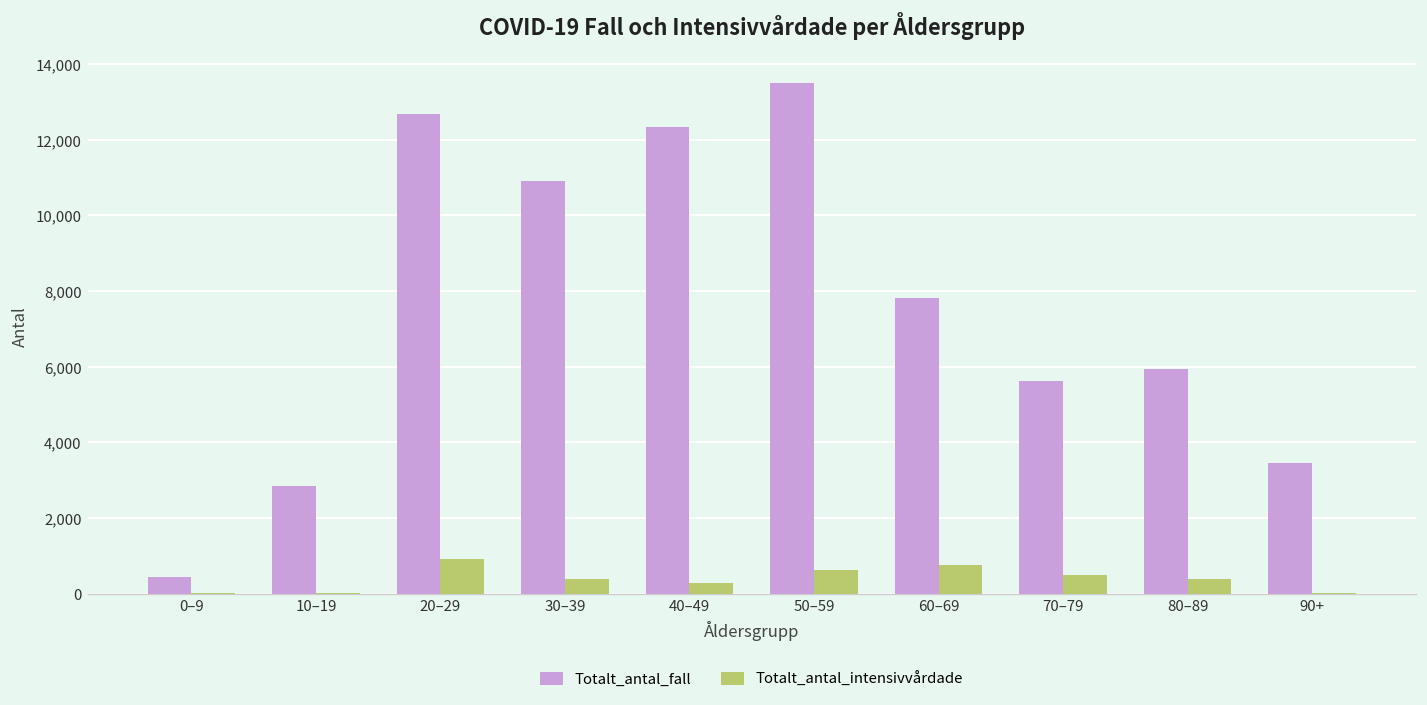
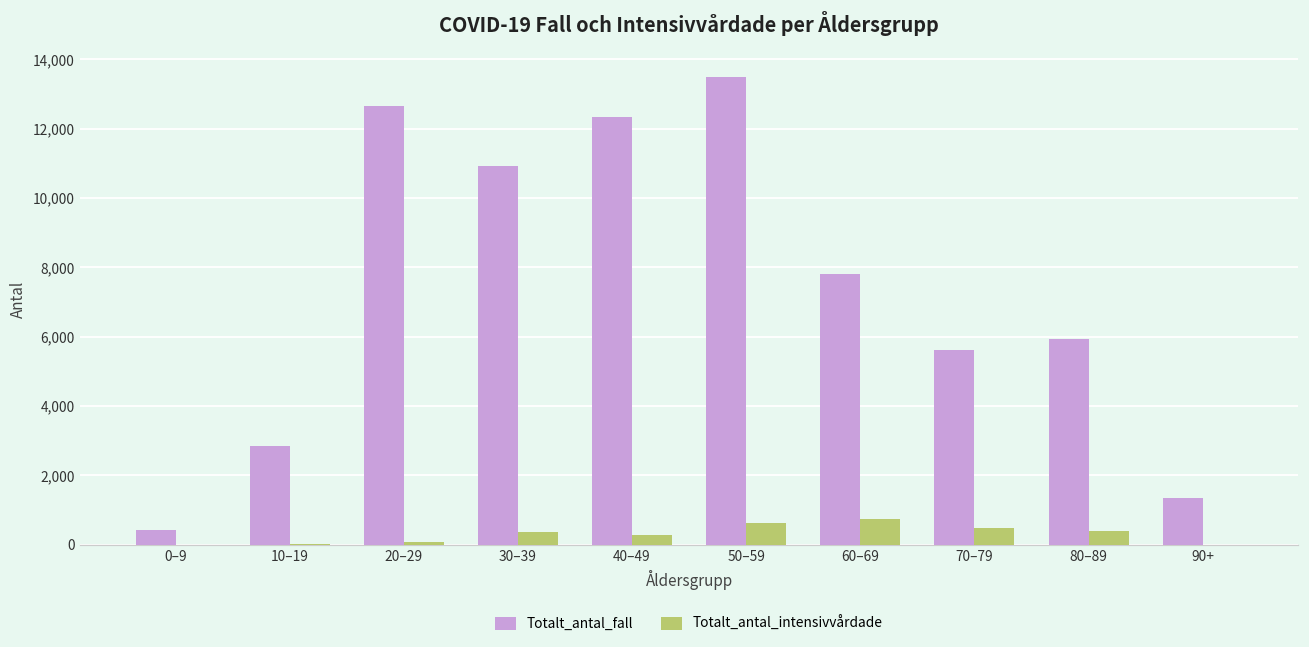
  {
    "Totalt_antal_fall": {
      "0–9": "400",
      "10–19": "2,800",
      "20–29": "12,700",
      "30–39": "10,900",
      "40–49": "12,300",
      "50–59": "13,500",
      "60–69": "7,800",
      "70–79": "5,600",
      "80–89": "5,900",
-     "90+": "3,500"
+     "90+": "1,400"
    },
    "Totalt_antal_intensivvårdade": {
-     "20–29": "900",
+     "20–29": "100",
      "30–39": "400",
      "40–49": "300",
      "50–59": "600",
      "60–69": "700",
      "70–79": "500",
      "80–89": "400"
    }
  }
